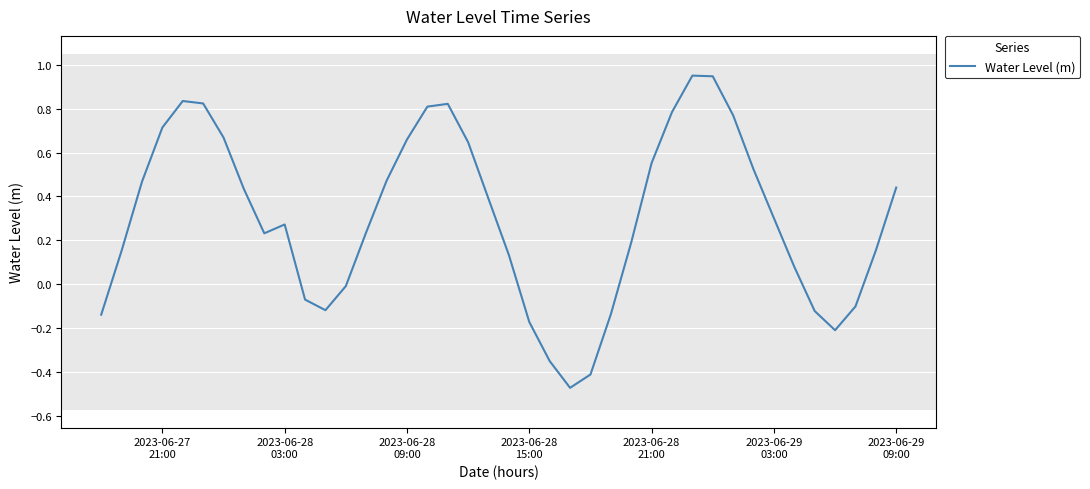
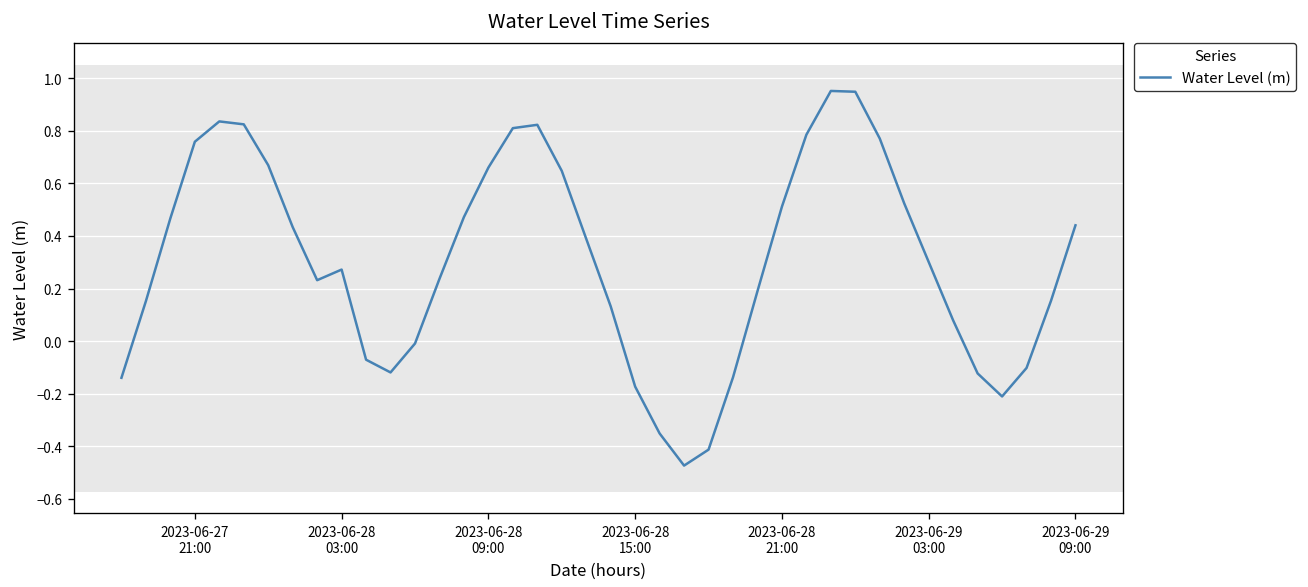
  {
-   "2023-06-27 21:00": 0.71,
+   "2023-06-27 21:00": 0.76,
    "2023-06-28 03:00": 0.27,
    "2023-06-28 09:00": 0.66,
    "2023-06-28 15:00": -0.17,
-   "2023-06-28 21:00": 0.55,
+   "2023-06-28 21:00": 0.51,
    "2023-06-29 03:00": 0.30,
    "2023-06-29 09:00": 0.44
  }
